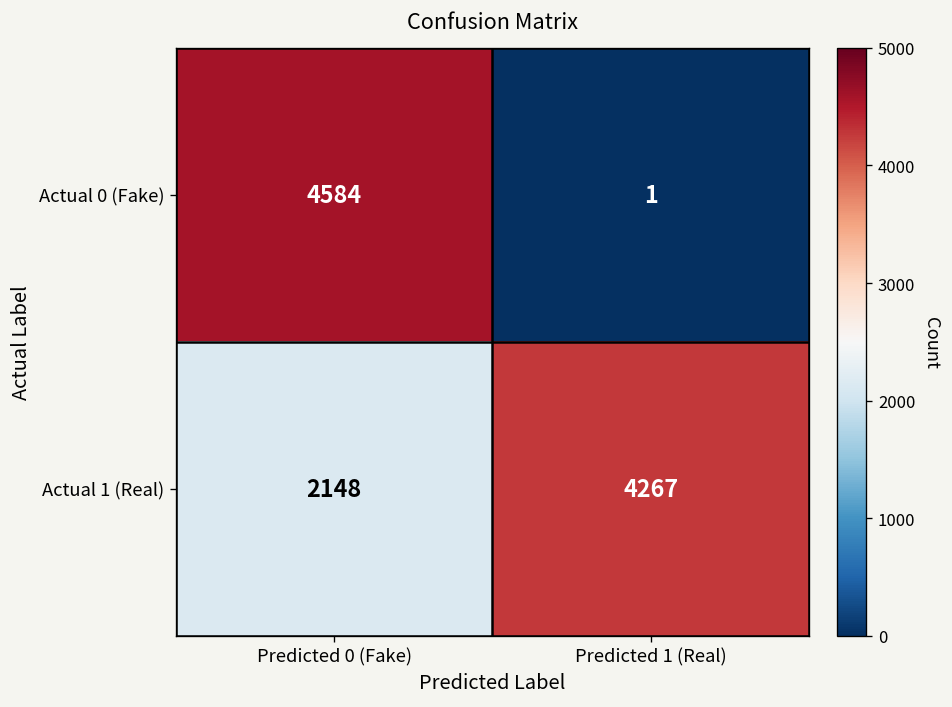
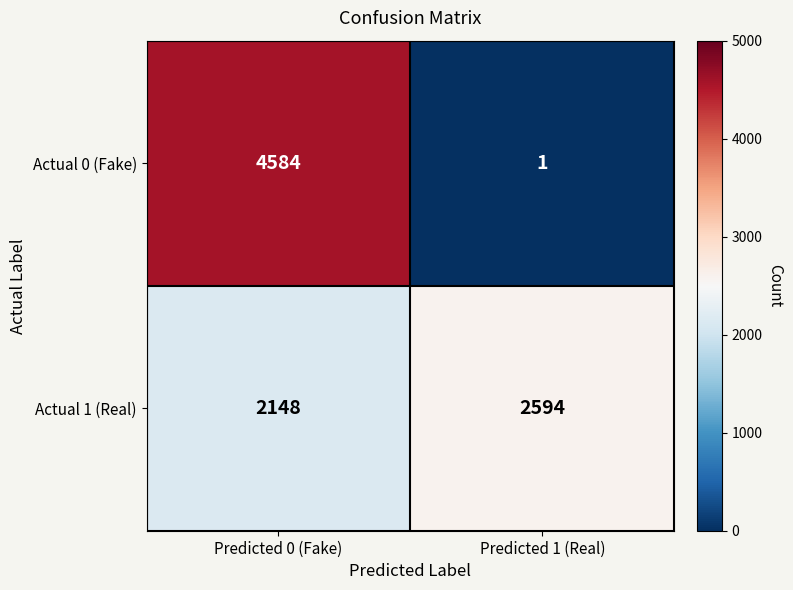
  {
    "Actual 0 (Fake)": {
      "Predicted 0 (Fake)": 4584,
      "Predicted 1 (Real)": 1
    },
    "Actual 1 (Real)": {
      "Predicted 0 (Fake)": 2148,
-     "Predicted 1 (Real)": 4267
+     "Predicted 1 (Real)": 2594
    }
  }
